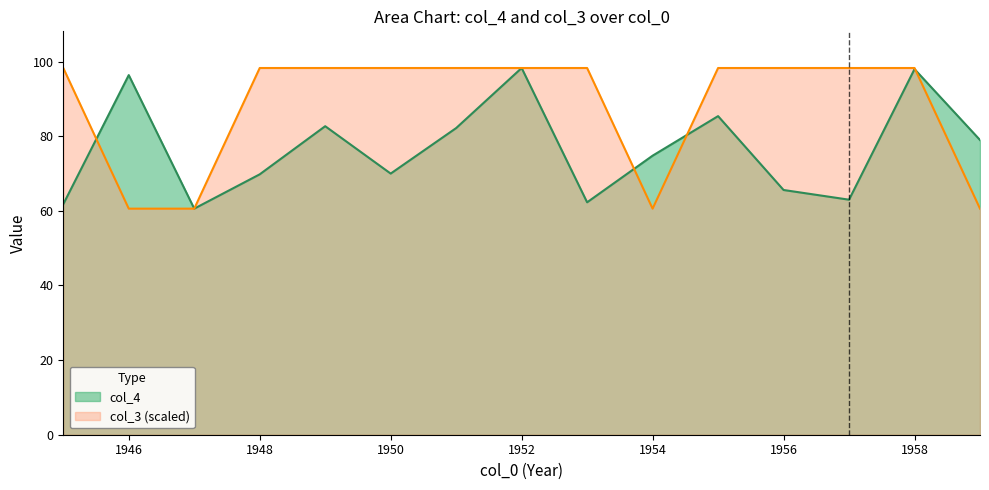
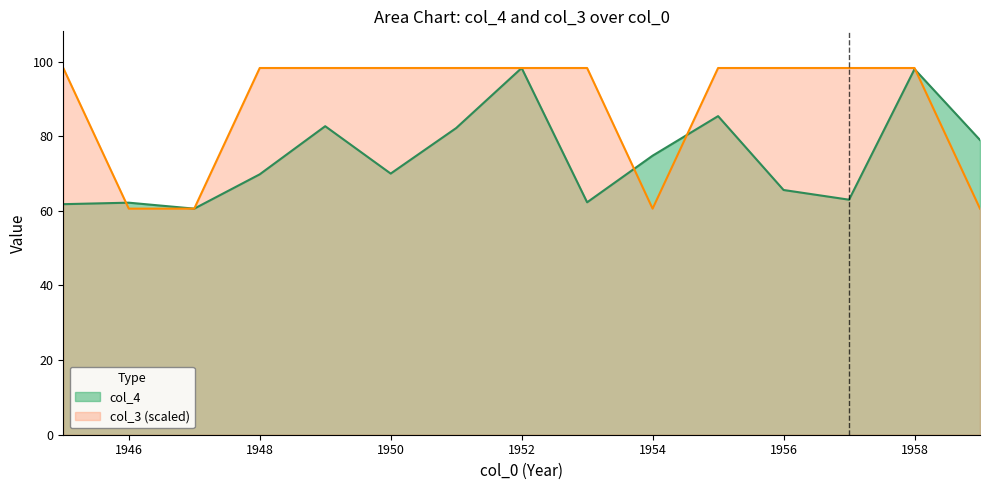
  {
    "col_4": {
-     "1946": 96,
+     "1946": 62,
      "1948": 70,
      "1950": 70,
      "1954": 75,
      "1956": 66
    },
    "col_3 (scaled)": {
      "1946": 61,
      "1948": 98,
      "1950": 98,
      "1954": 61,
      "1956": 98
    }
  }
